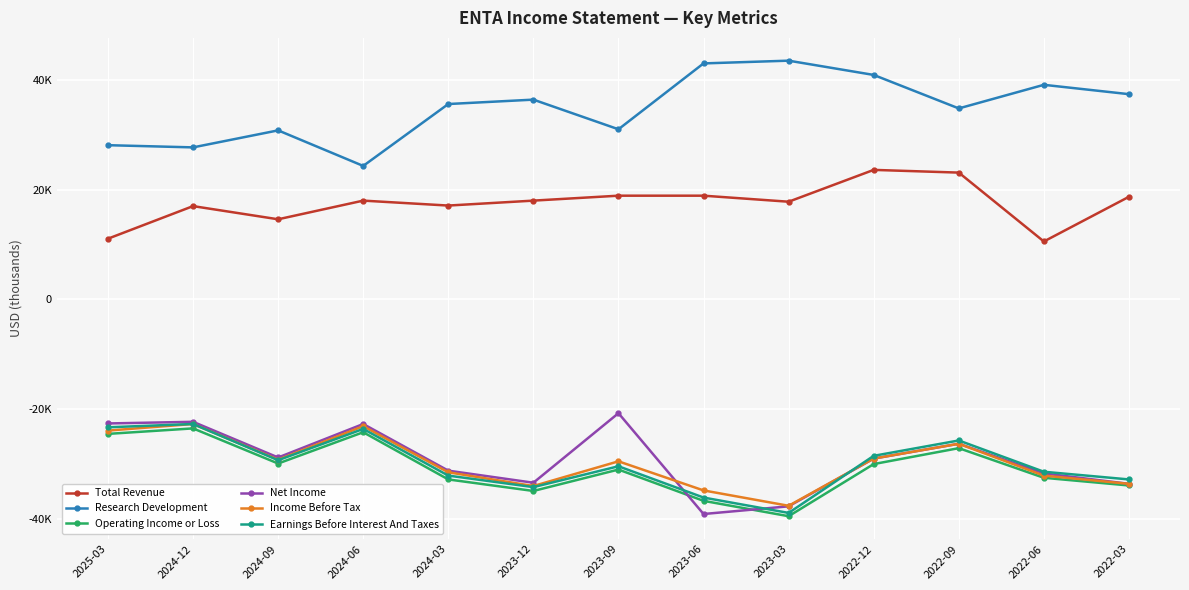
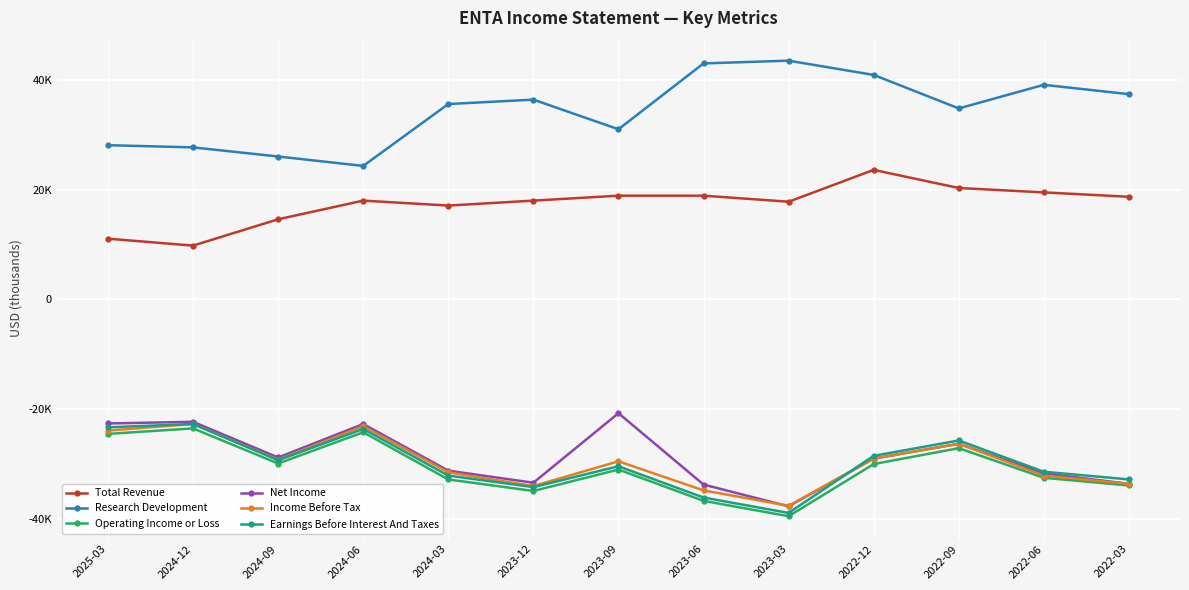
  {
    "Total Revenue": {
      "2025-03": 11000,
-     "2024-12": 17000,
+     "2024-12": 10000,
      "2024-09": 15000,
      "2024-06": 18000,
      "2024-03": 17000,
      "2023-12": 18000,
      "2023-09": 19000,
      "2023-06": 19000,
      "2023-03": 18000,
      "2022-12": 24000,
-     "2022-09": 23000,
-     "2022-06": 11000,
+     "2022-09": 20000,
+     "2022-06": 20000,
      "2022-03": 19000
    },
    "Research Development": {
      "2025-03": 28000,
      "2024-12": 28000,
-     "2024-09": 31000,
+     "2024-09": 26000,
      "2024-06": 24000,
      "2024-03": 36000,
      "2023-12": 36000,
      "2023-09": 31000,
      "2023-06": 43000,
      "2023-03": 44000,
      "2022-12": 41000,
      "2022-09": 35000,
      "2022-06": 39000,
      "2022-03": 37000
    },
    "Net Income": {
      "2025-03": -23000,
      "2023-12": -33000,
      "2023-09": -21000,
-     "2023-06": -39000
+     "2023-06": -34000
    },
    "Income Before Tax": {
      "2025-03": -24000,
      "2023-09": -30000,
      "2023-06": -35000
    }
  }
